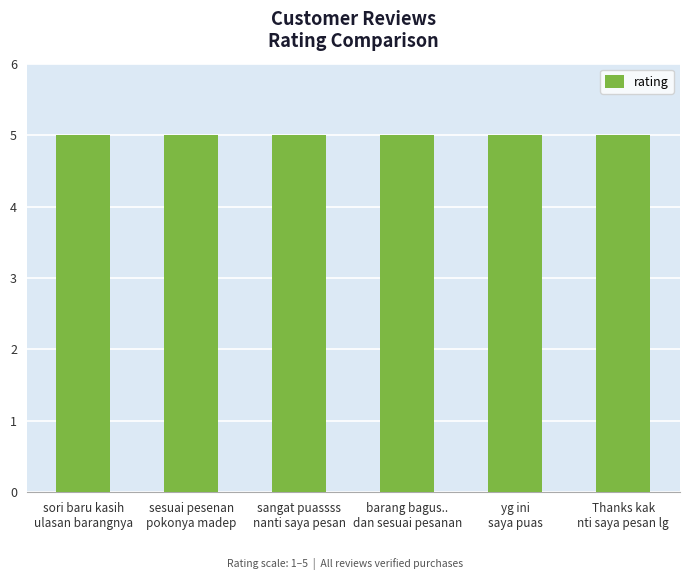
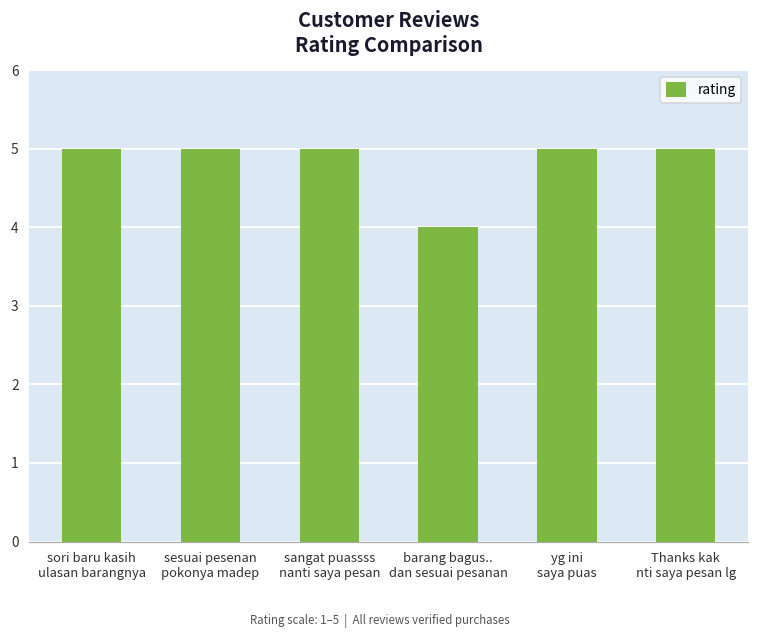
  {
    "sori baru kasih ulasan barangnya": 5,
    "sesuai pesenan pokonya madep": 5,
    "sangat puassss nanti saya pesan": 5,
-   "barang bagus.. dan sesuai pesanan": 5,
+   "barang bagus.. dan sesuai pesanan": 4,
    "yg ini saya puas": 5,
    "Thanks kak nti saya pesan lg": 5
  }
